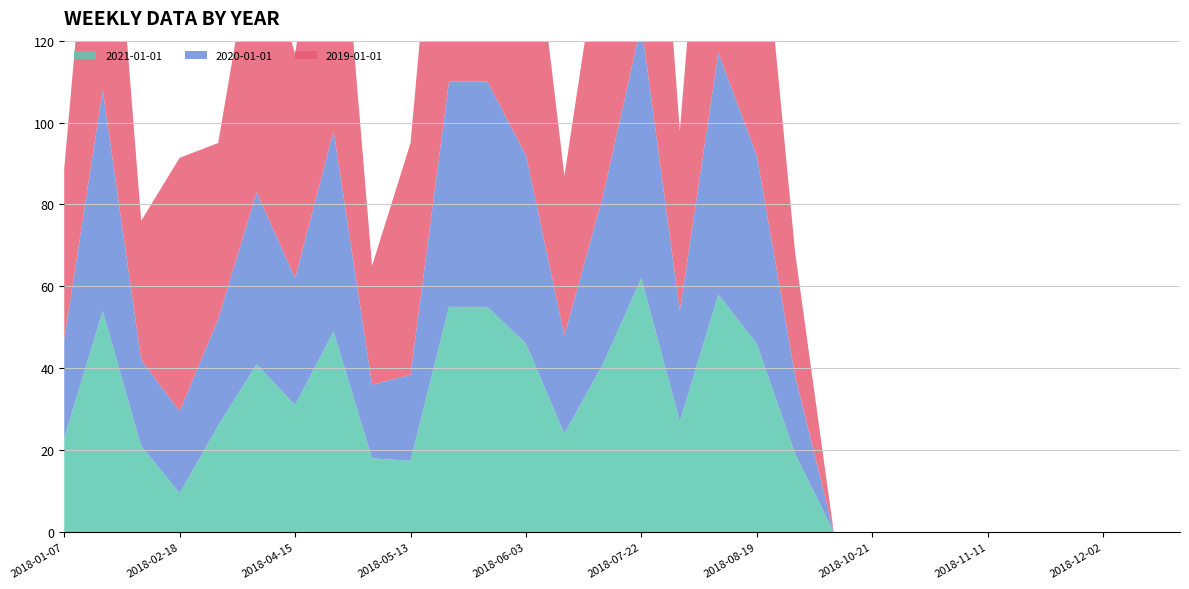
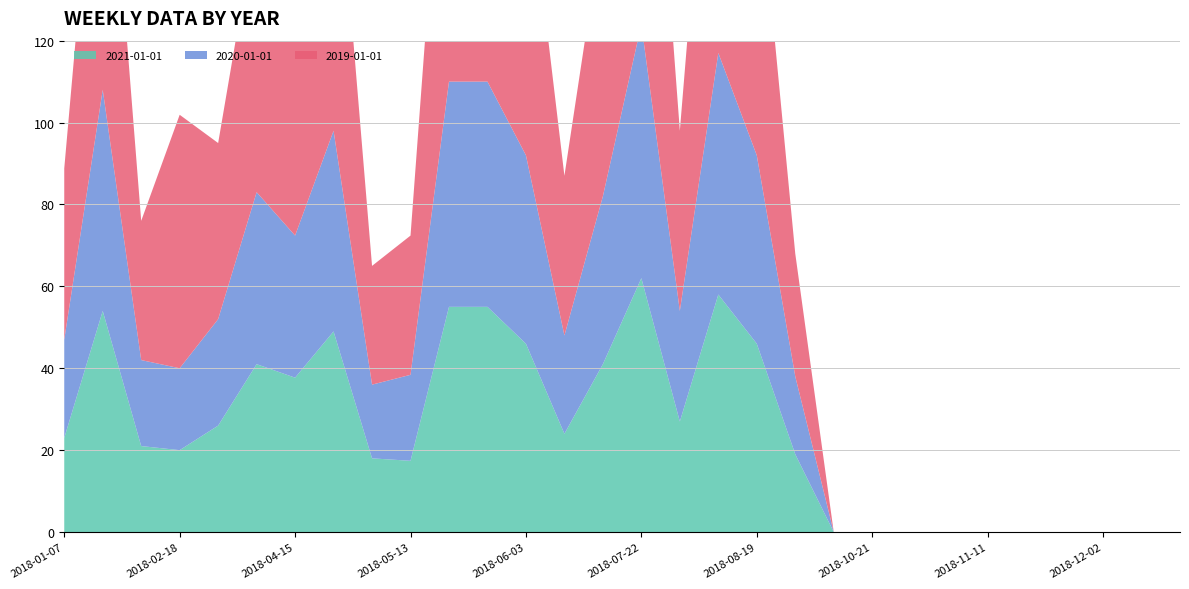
  {
    "2021-01-01": {
      "2018-01-07": 23,
-     "2018-02-18": 10,
-     "2018-04-15": 31,
+     "2018-02-18": 20,
+     "2018-04-15": 38,
      "2018-05-13": 17,
      "2018-06-03": 46,
      "2018-07-22": 62,
      "2018-08-19": 46
    },
    "2020-01-01": {
      "2018-01-07": 24,
      "2018-02-18": 20,
-     "2018-04-15": 31,
+     "2018-04-15": 35,
      "2018-05-13": 21,
      "2018-06-03": 46,
      "2018-08-19": 46
    },
    "2019-01-01": {
      "2018-01-07": 42,
      "2018-02-18": 62,
-     "2018-05-13": 57
+     "2018-05-13": 34
    }
  }
